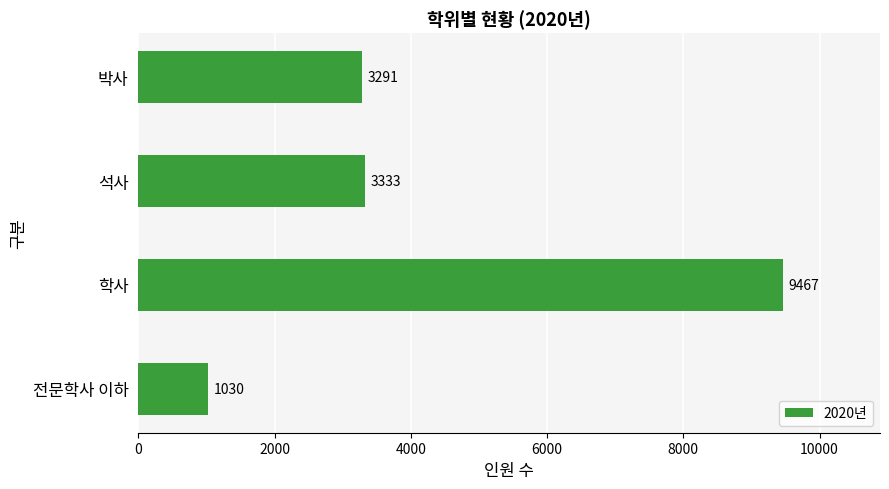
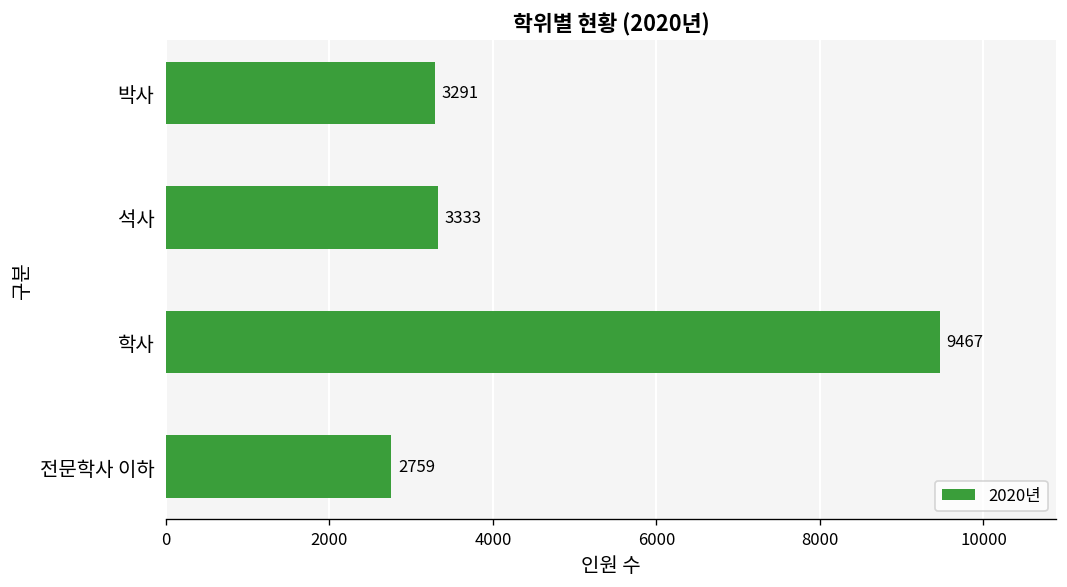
  {
    "박사": 3291,
    "석사": 3333,
    "학사": 9467,
-   "전문학사 이하": 1030
+   "전문학사 이하": 2759
  }
